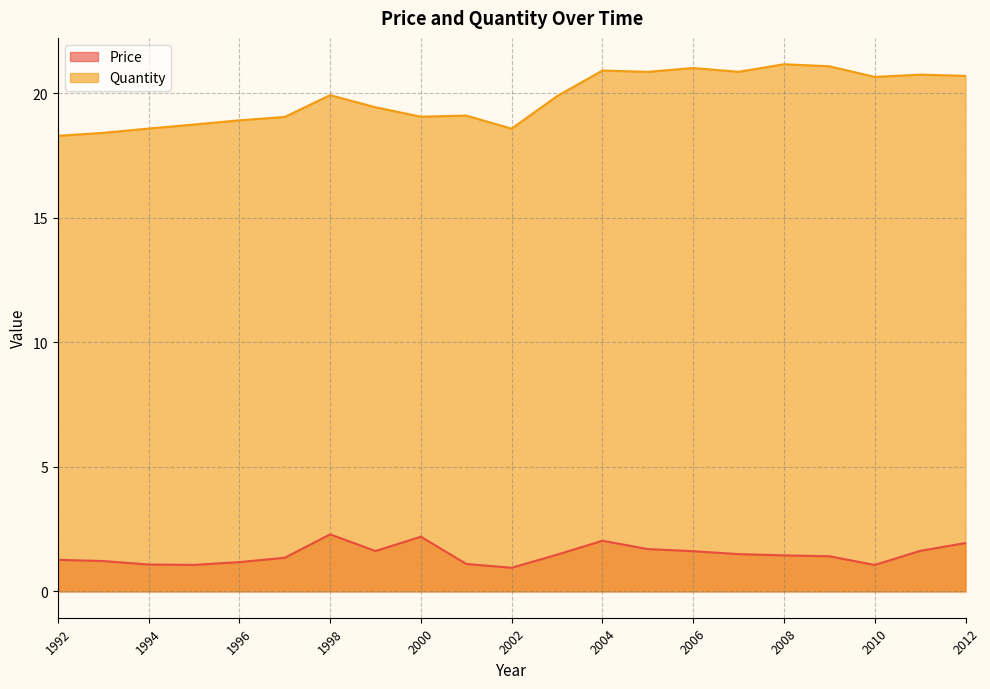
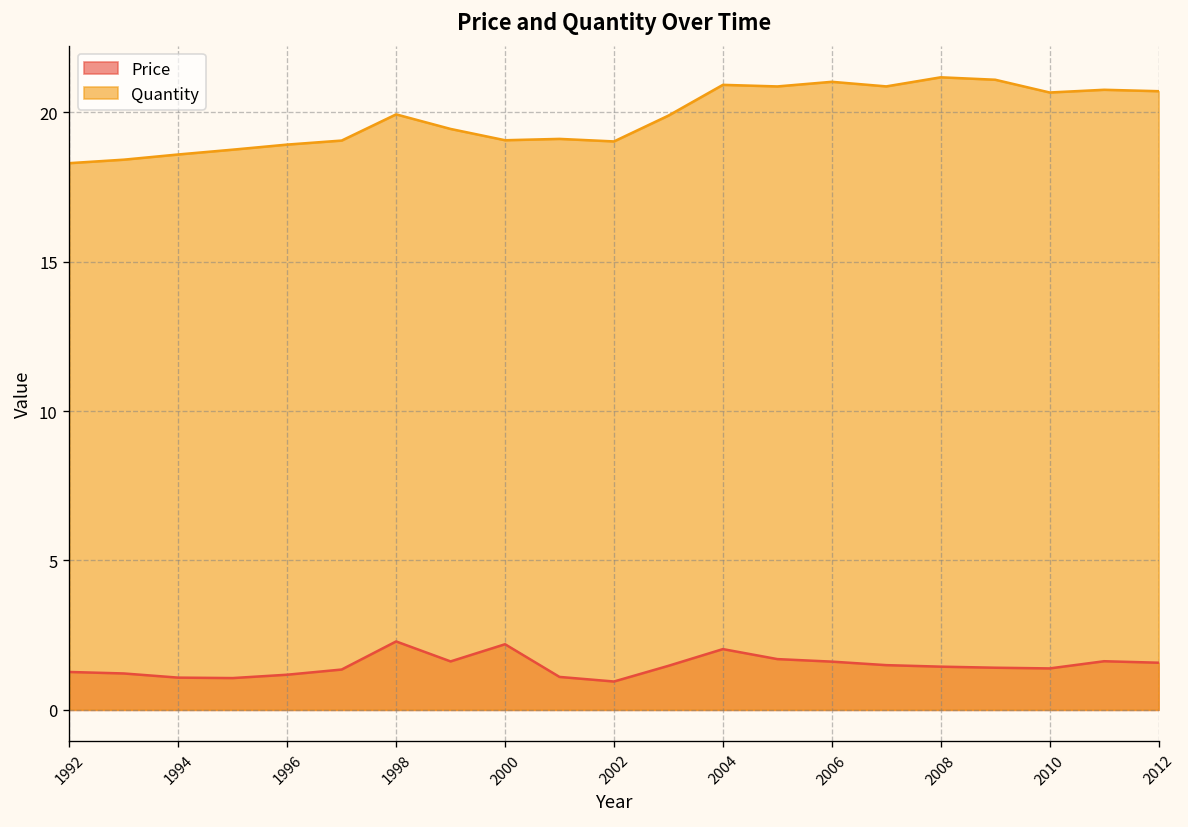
  {
    "Price": {
      "1992": 1.3,
      "1994": 1.1,
      "1996": 1.2,
      "1998": 2.3,
      "2000": 2.2,
      "2002": 0.9,
      "2004": 2.0,
      "2006": 1.6,
      "2008": 1.4,
-     "2010": 1.1,
-     "2012": 1.9
+     "2010": 1.4,
+     "2012": 1.6
    },
    "Quantity": {
      "1992": 18.3,
      "1994": 18.6,
      "1996": 18.9,
      "1998": 19.9,
      "2000": 19.1,
-     "2002": 18.6,
+     "2002": 19.0,
      "2004": 20.9,
      "2006": 21.0,
      "2008": 21.2,
      "2010": 20.7,
      "2012": 20.7
    }
  }
